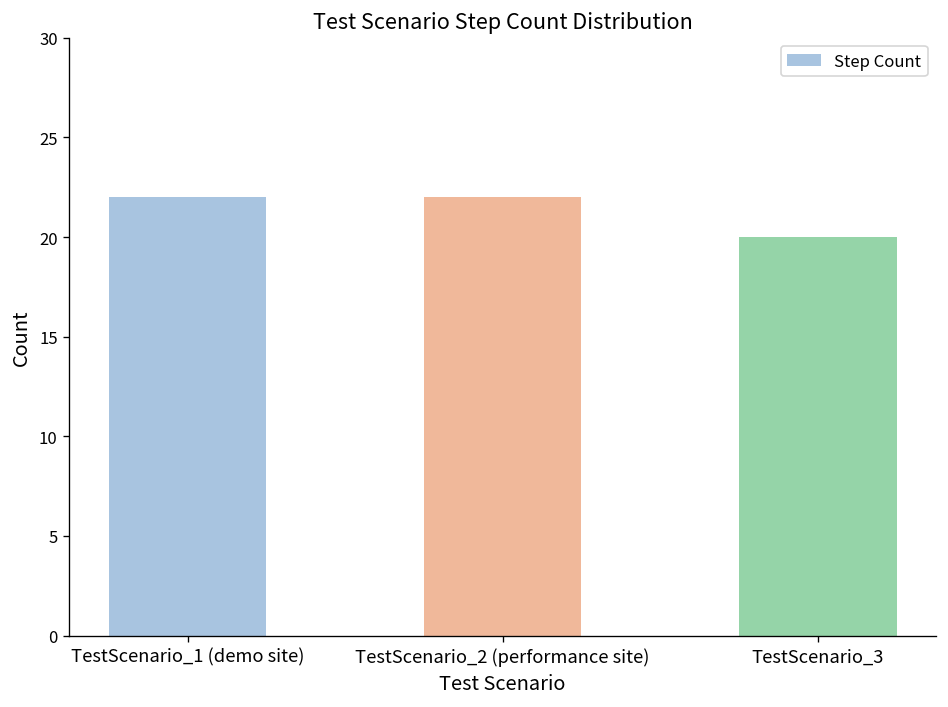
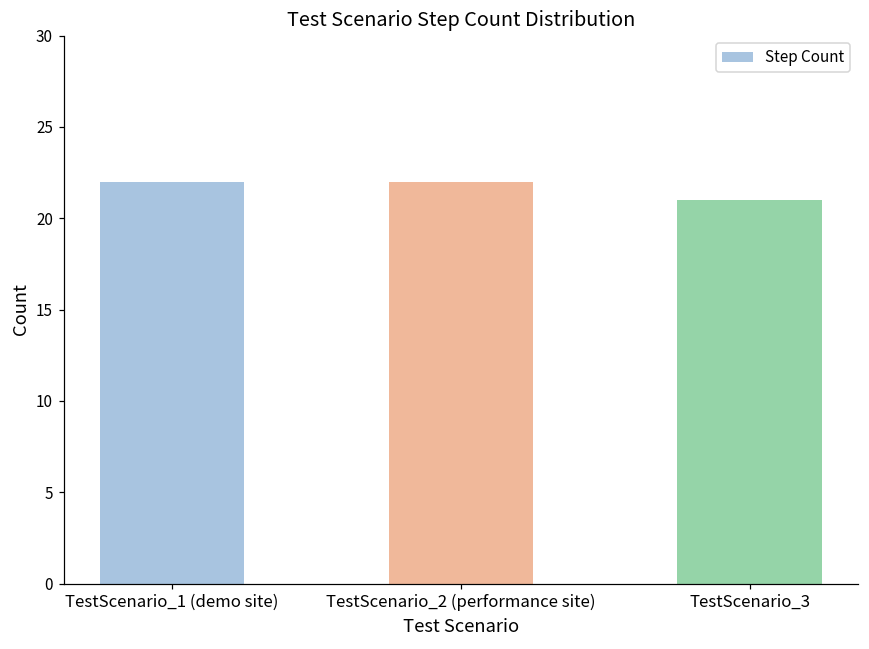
  {
    "TestScenario_1 (demo site)": 22,
    "TestScenario_2 (performance site)": 22,
-   "TestScenario_3": 20
+   "TestScenario_3": 21
  }
